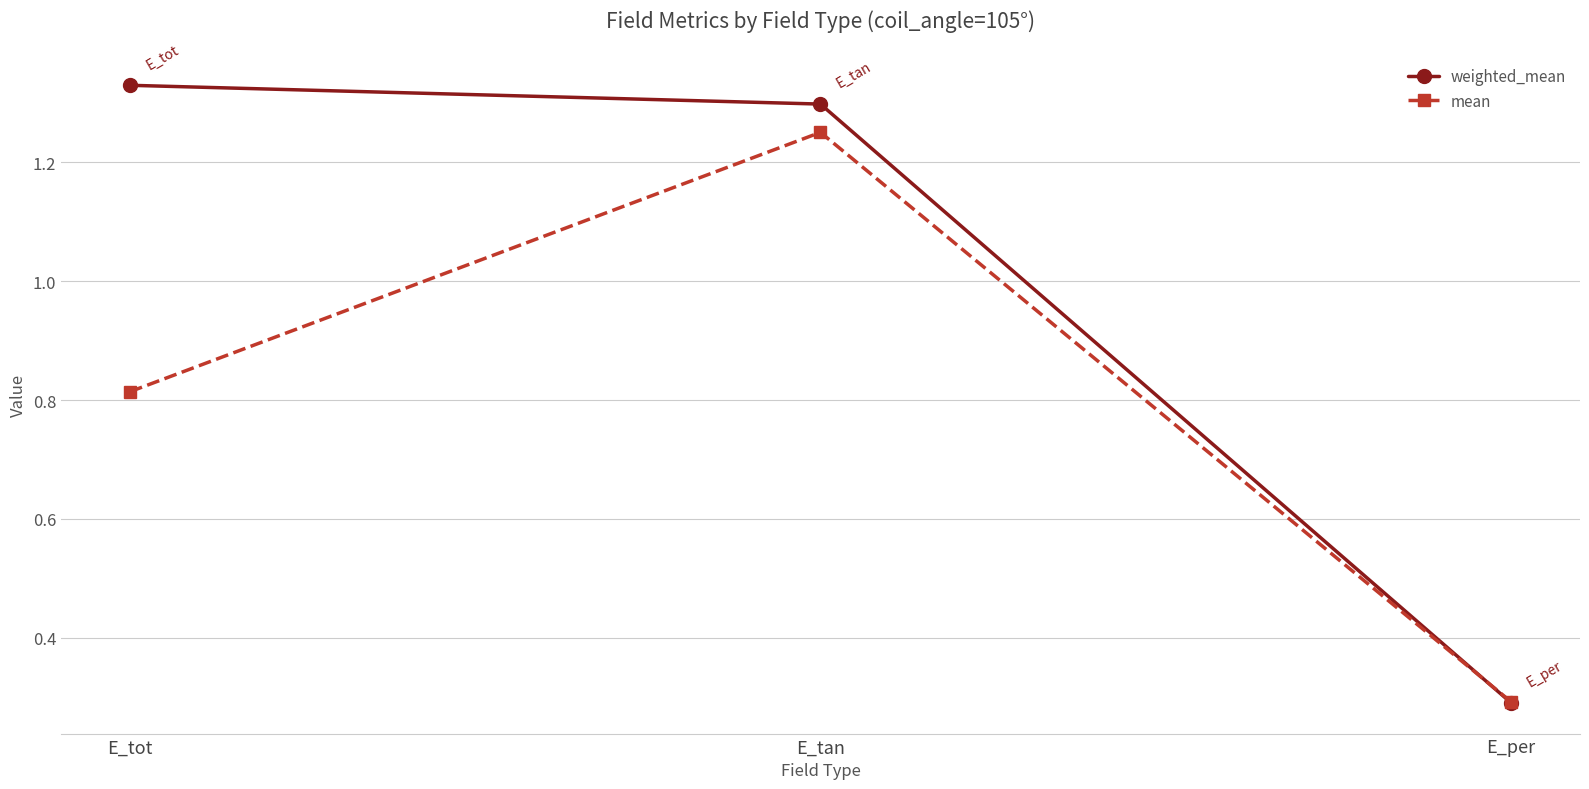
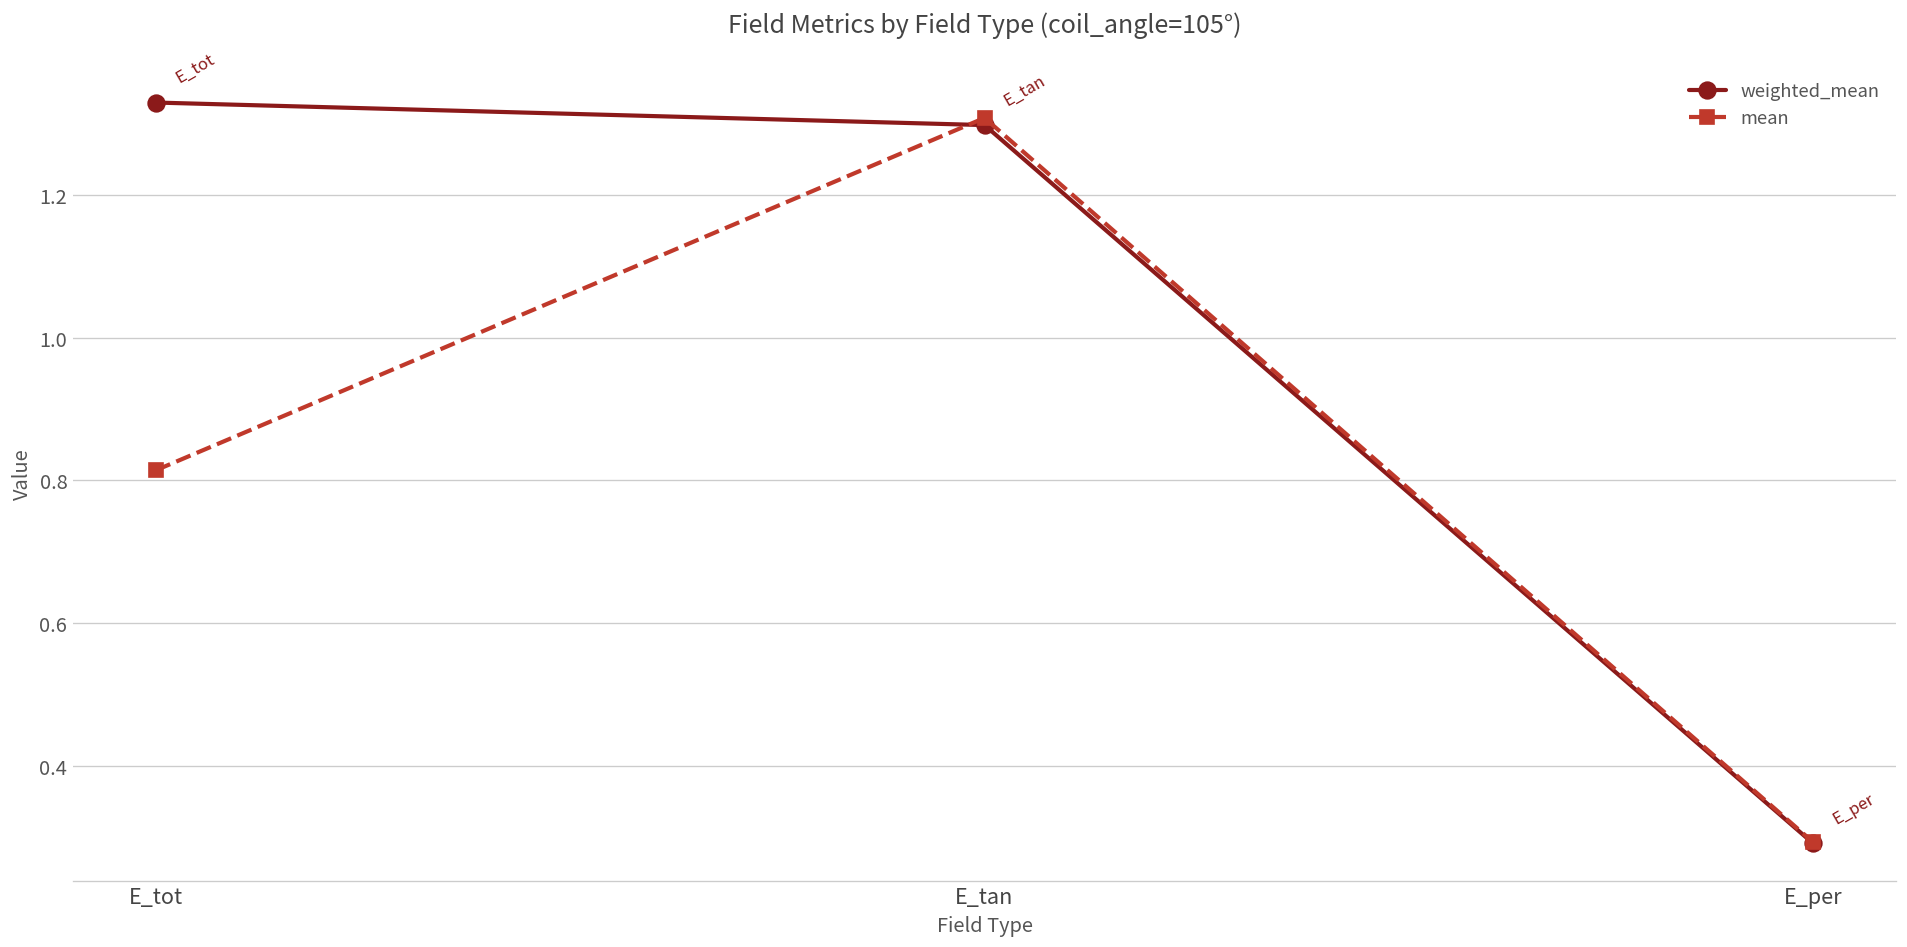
  {
    "weighted_mean": {
      "E_tot": 1.33,
      "E_tan": 1.30
    },
    "mean": {
      "E_tot": 0.81,
-     "E_tan": 1.25
+     "E_tan": 1.31
    }
  }
